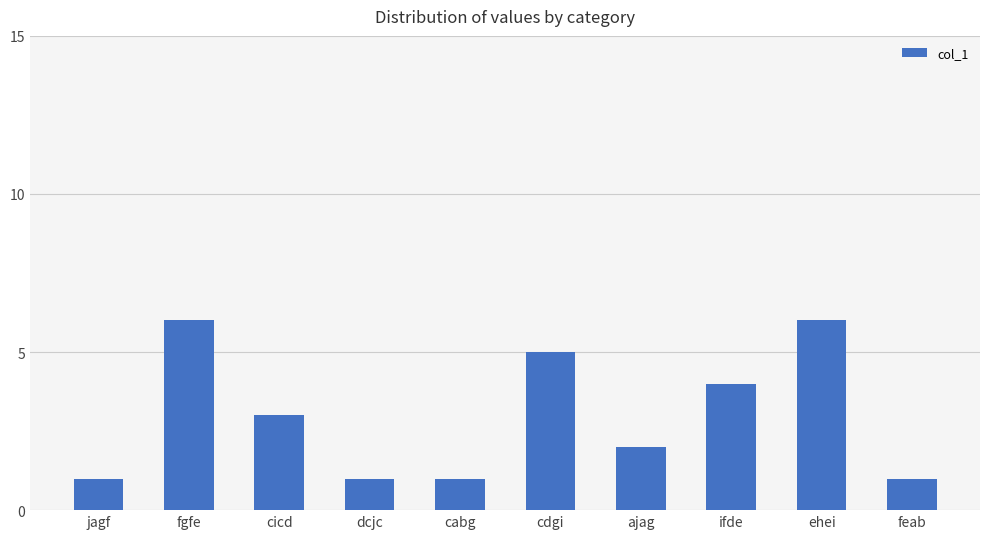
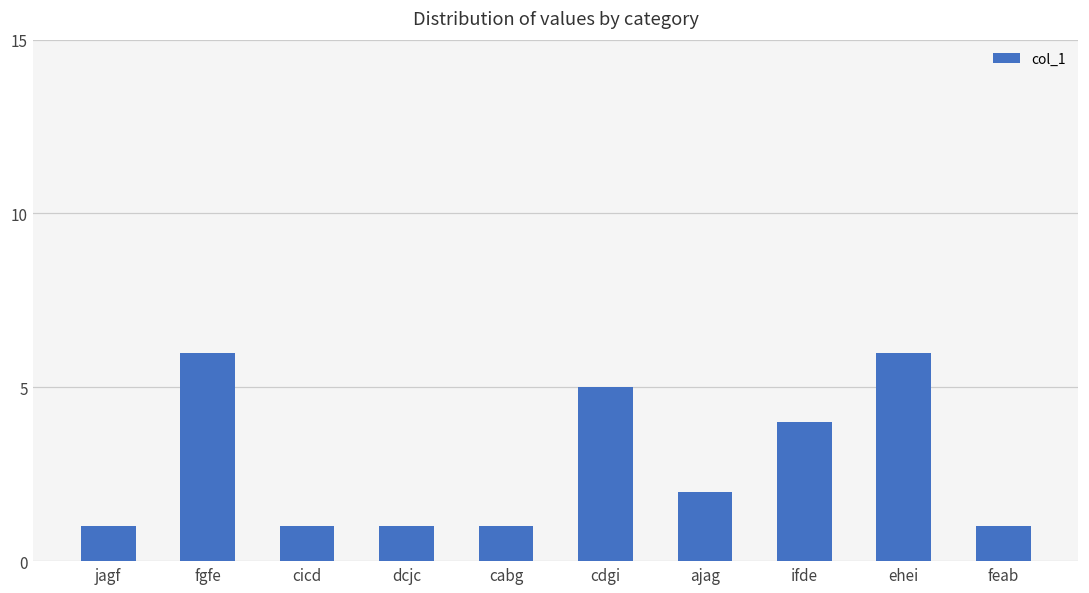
  {
    "jagf": 1,
    "fgfe": 6,
-   "cicd": 3,
+   "cicd": 1,
    "dcjc": 1,
    "cabg": 1,
    "cdgi": 5,
    "ajag": 2,
    "ifde": 4,
    "ehei": 6,
    "feab": 1
  }
